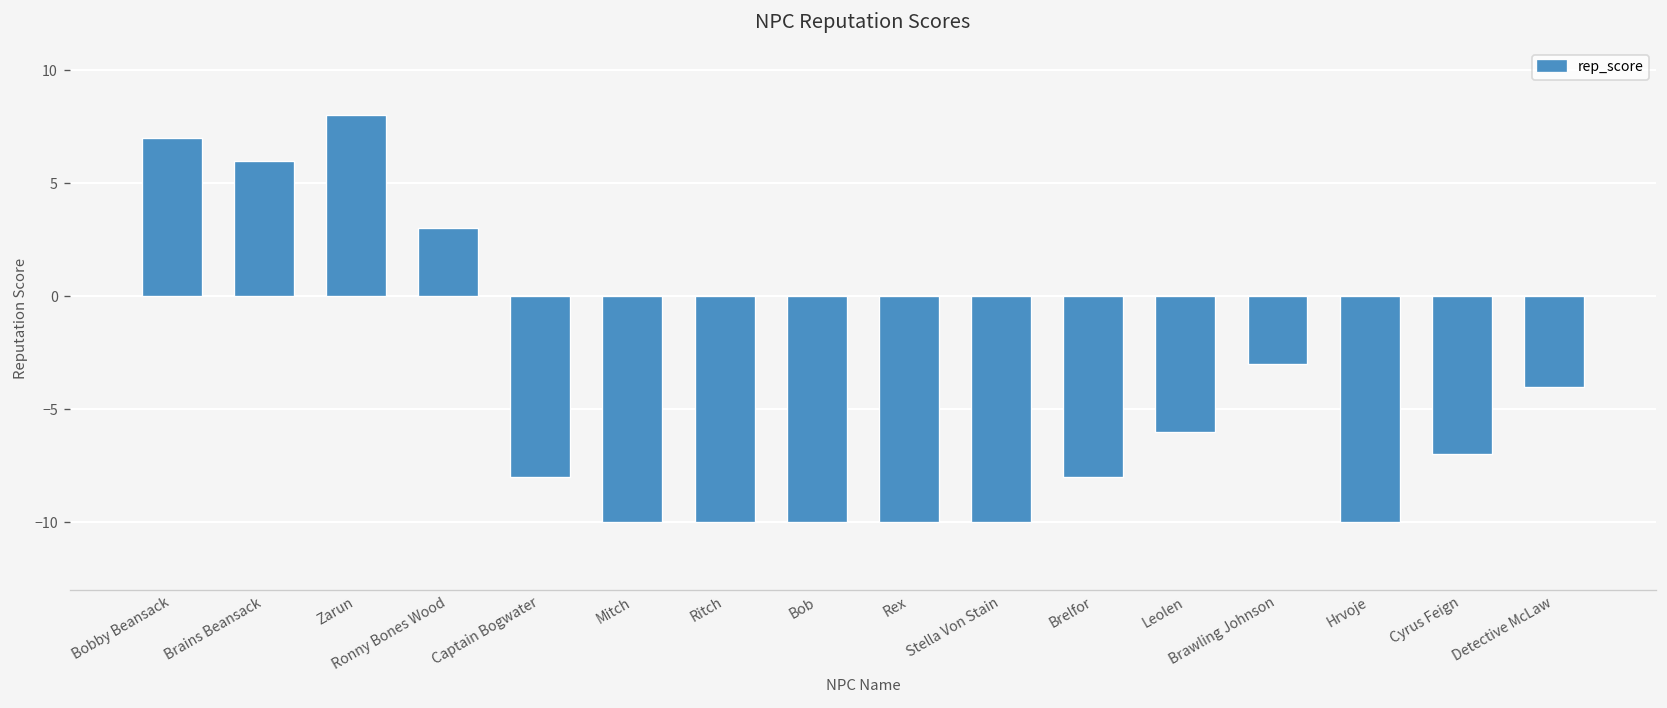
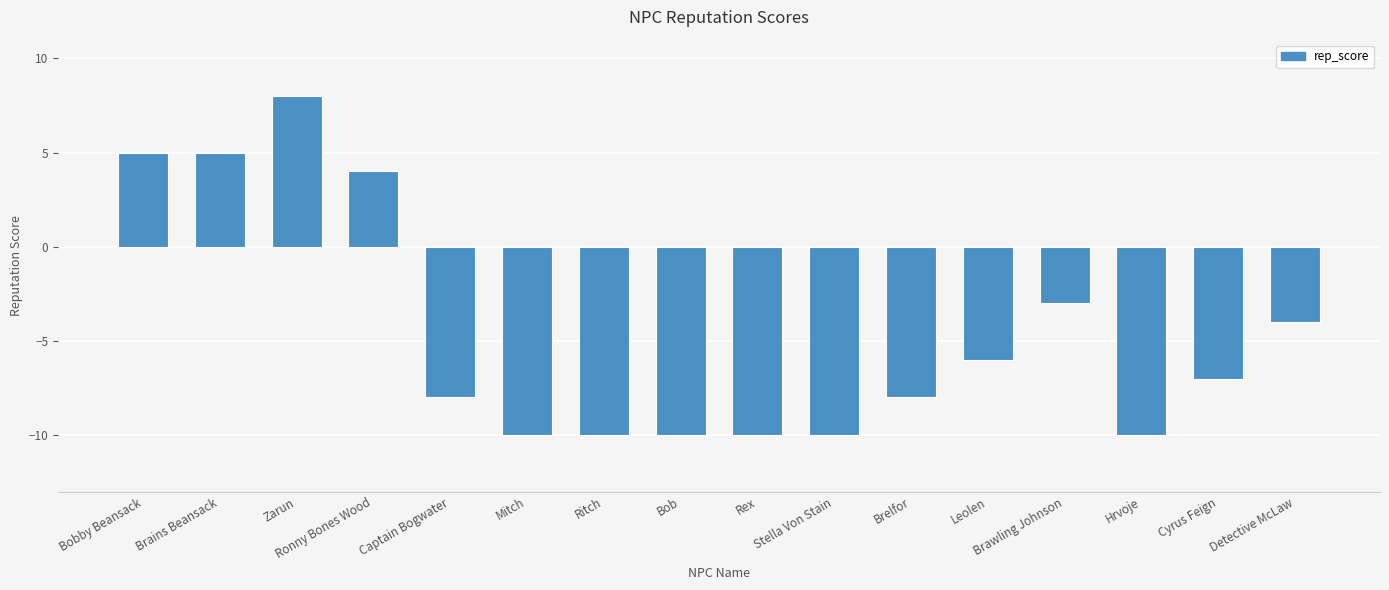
  {
-   "Bobby Beansack": 7,
-   "Brains Beansack": 6,
+   "Bobby Beansack": 5,
+   "Brains Beansack": 5,
    "Zarun": 8,
-   "Ronny Bones Wood": 3,
+   "Ronny Bones Wood": 4,
    "Captain Bogwater": -8,
    "Mitch": -10,
    "Ritch": -10,
    "Bob": -10,
    "Rex": -10,
    "Stella Von Stain": -10,
    "Brelfor": -8,
    "Leolen": -6,
    "Brawling Johnson": -3,
    "Hrvoje": -10,
    "Cyrus Feign": -7,
    "Detective McLaw": -4
  }
